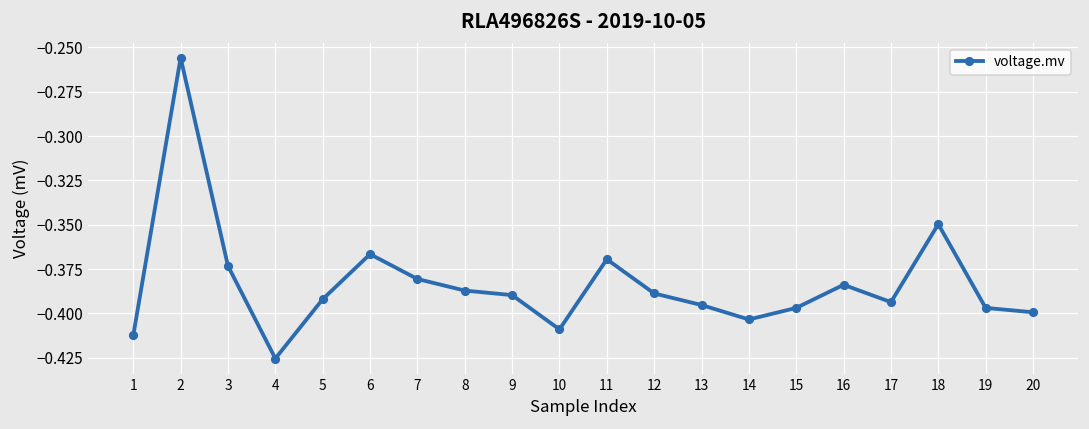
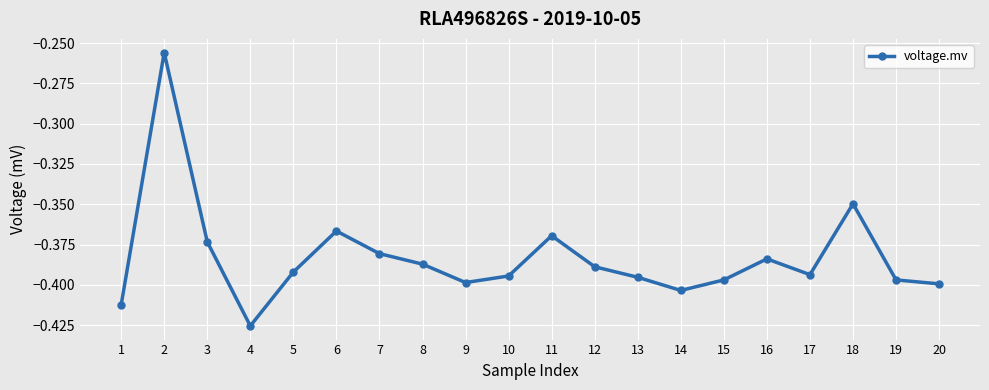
  {
    "1": -0.412,
    "2": -0.256,
    "3": -0.373,
    "4": -0.425,
    "5": -0.392,
    "6": -0.367,
    "7": -0.381,
    "8": -0.387,
-   "9": -0.390,
-   "10": -0.409,
+   "9": -0.399,
+   "10": -0.394,
    "11": -0.370,
    "12": -0.389,
    "13": -0.395,
    "14": -0.403,
    "15": -0.397,
    "16": -0.384,
    "17": -0.394,
    "18": -0.350,
    "19": -0.397,
    "20": -0.399
  }
